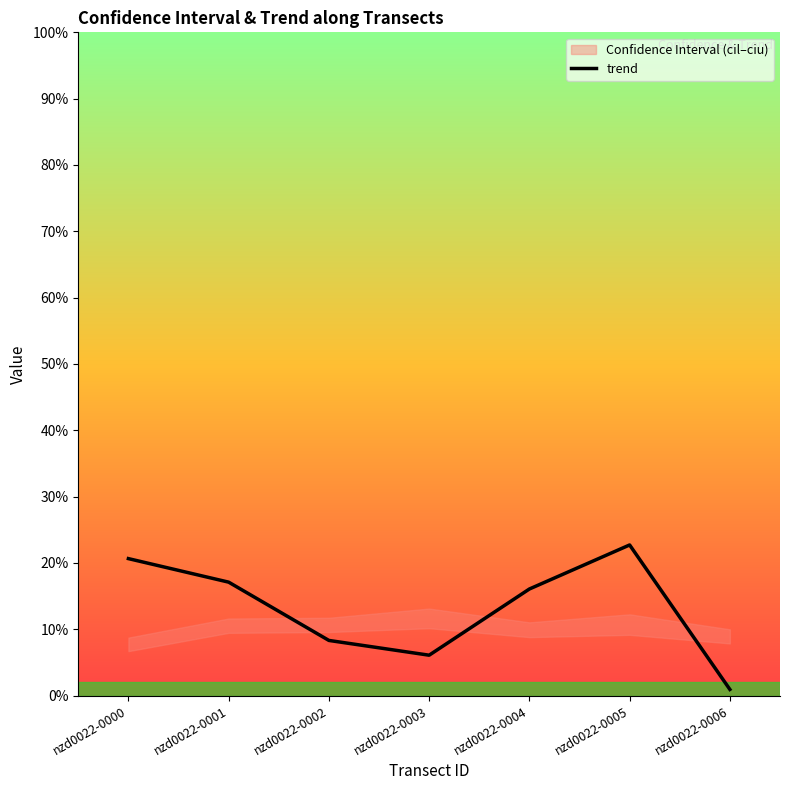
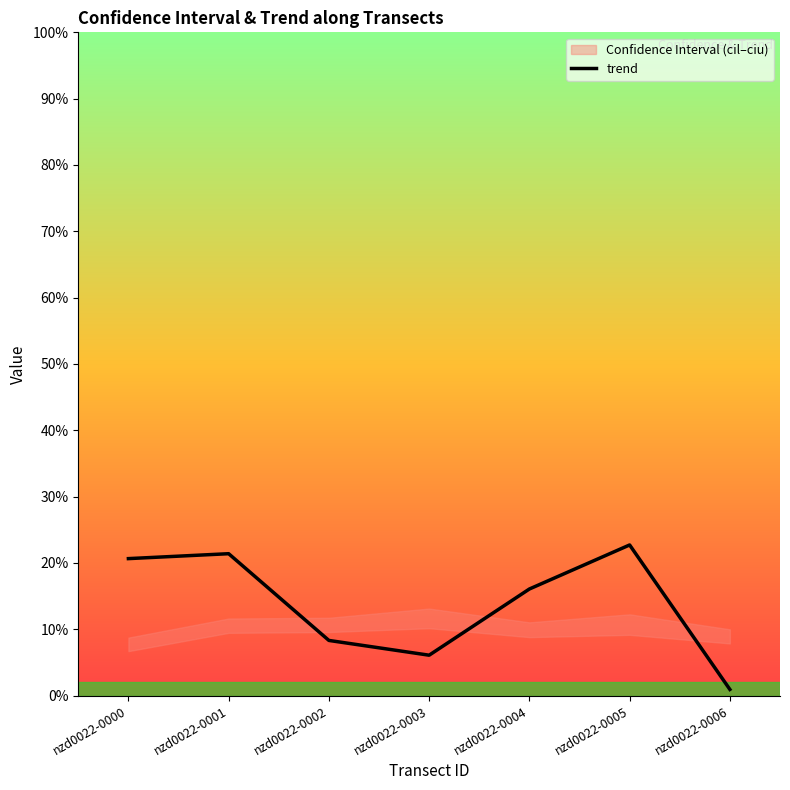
  {
    "trend": {
      "nzd0022-0000": "21%",
-     "nzd0022-0001": "17%",
+     "nzd0022-0001": "21%",
      "nzd0022-0002": "8%",
      "nzd0022-0003": "6%",
      "nzd0022-0004": "16%",
      "nzd0022-0005": "23%"
    }
  }
